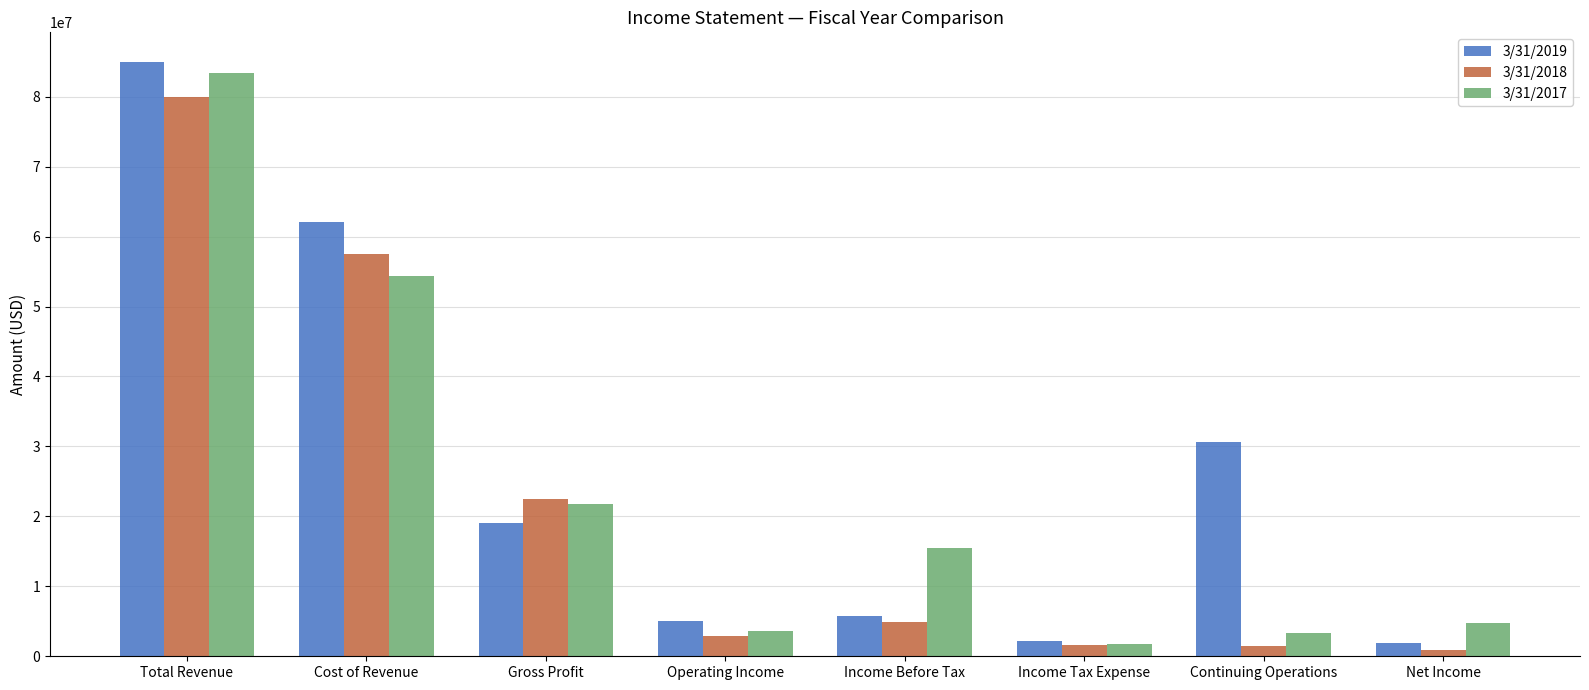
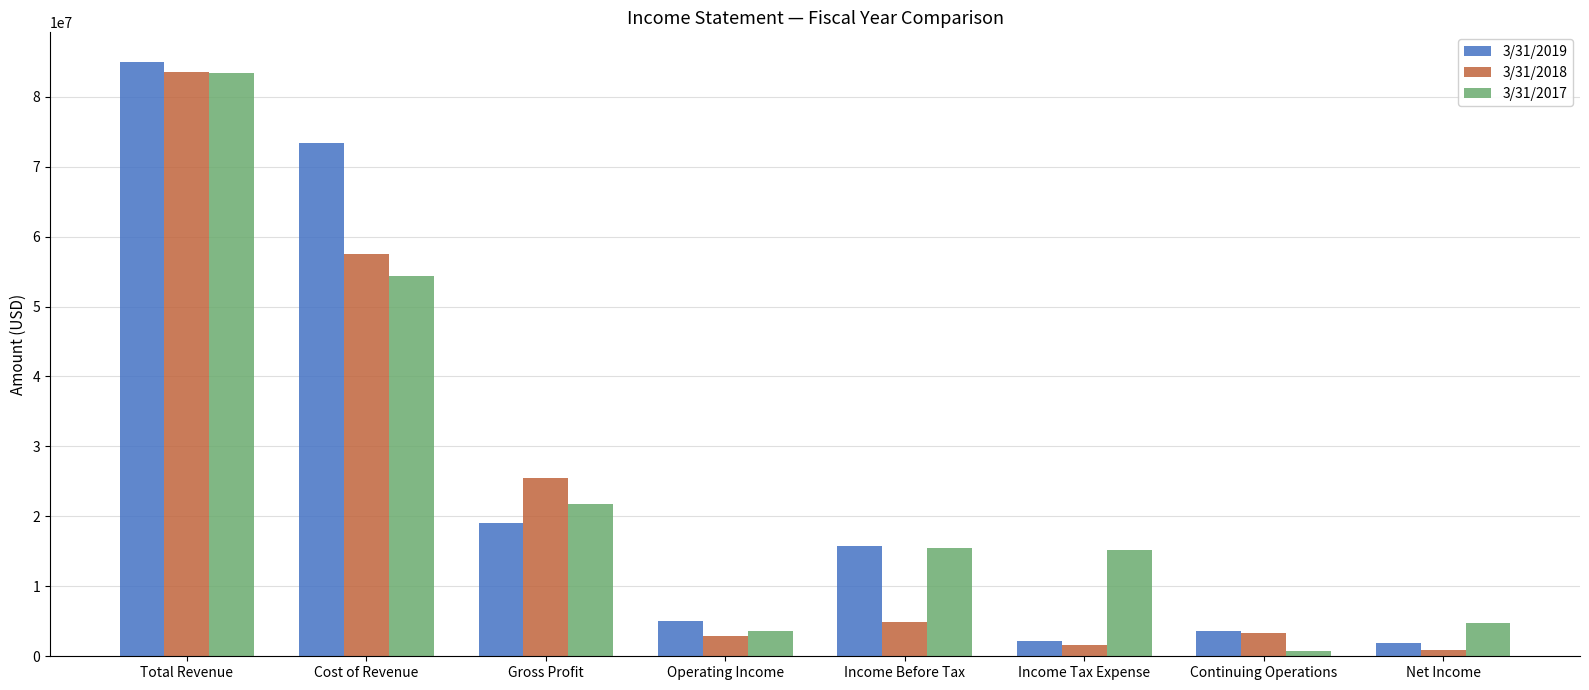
  {
    "3/31/2019": {
      "Total Revenue": 85000000,
-     "Cost of Revenue": 62000000,
+     "Cost of Revenue": 73000000,
      "Gross Profit": 19000000,
      "Operating Income": 5000000,
-     "Income Before Tax": 6000000,
+     "Income Before Tax": 16000000,
      "Income Tax Expense": 2000000,
-     "Continuing Operations": 31000000,
+     "Continuing Operations": 4000000,
      "Net Income": 2000000
    },
    "3/31/2018": {
-     "Total Revenue": 80000000,
+     "Total Revenue": 84000000,
      "Cost of Revenue": 58000000,
-     "Gross Profit": 22000000,
+     "Gross Profit": 26000000,
      "Operating Income": 3000000,
      "Income Before Tax": 5000000,
      "Income Tax Expense": 2000000,
-     "Continuing Operations": 1000000,
+     "Continuing Operations": 3000000,
      "Net Income": 1000000
    },
    "3/31/2017": {
      "Total Revenue": 83000000,
      "Cost of Revenue": 54000000,
      "Gross Profit": 22000000,
      "Operating Income": 4000000,
      "Income Before Tax": 15000000,
-     "Income Tax Expense": 2000000,
-     "Continuing Operations": 3000000,
+     "Income Tax Expense": 15000000,
+     "Continuing Operations": 1000000,
      "Net Income": 5000000
    }
  }
